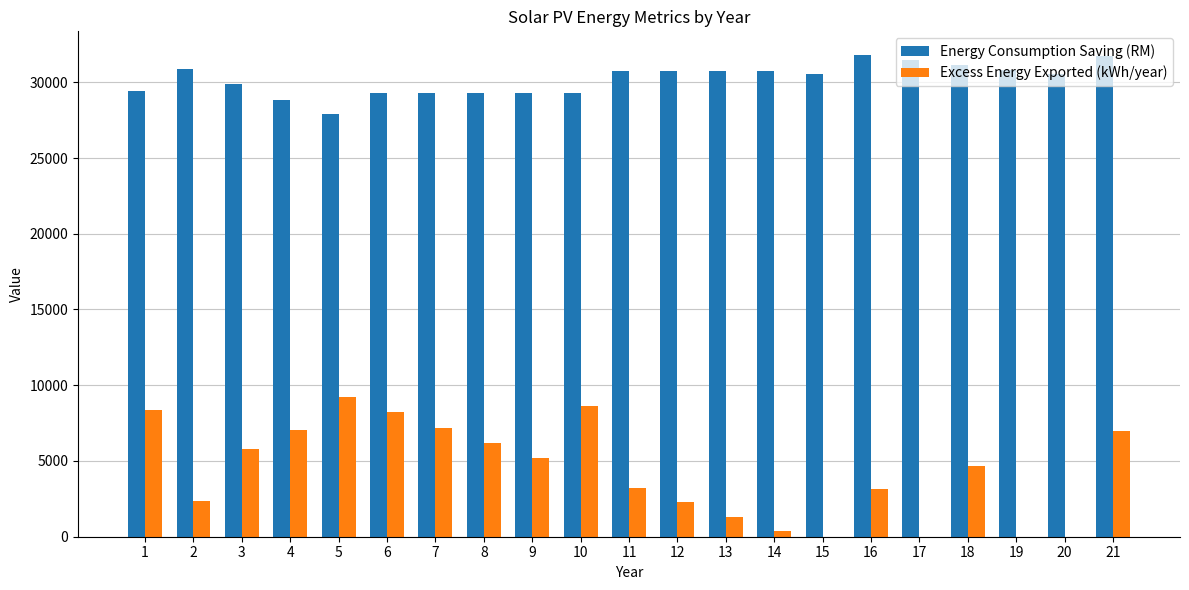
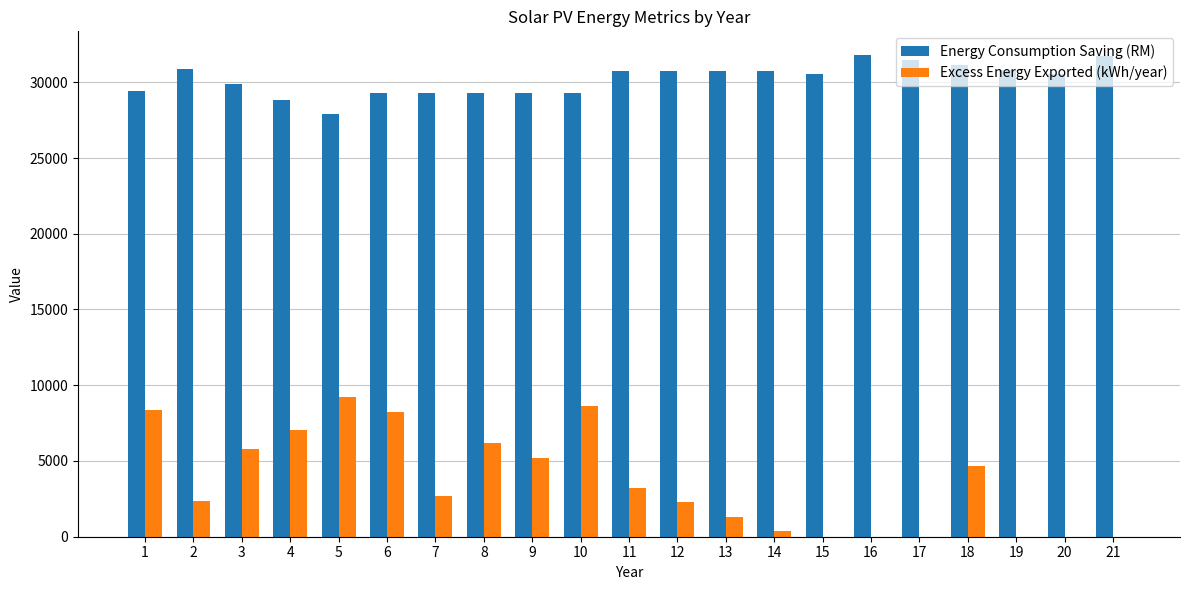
  {
    "Energy Consumption Saving (RM)": {
      "1": 29400,
      "2": 30900,
      "3": 29900,
      "4": 28900,
      "5": 27900,
      "6": 29300,
      "7": 29300,
      "8": 29300,
      "9": 29300,
      "10": 29300,
      "11": 30800,
      "12": 30800,
      "13": 30800,
      "14": 30800,
      "15": 30600,
      "16": 31800
    },
    "Excess Energy Exported (kWh/year)": {
      "1": 8400,
      "2": 2400,
      "3": 5800,
      "4": 7100,
      "5": 9200,
      "6": 8200,
-     "7": 7200,
+     "7": 2700,
      "8": 6200,
      "9": 5200,
      "10": 8700,
      "11": 3200,
      "12": 2300,
      "13": 1300,
      "14": 400,
      "15": 0,
-     "16": 3200,
+     "16": 0,
      "17": 0,
      "18": 4600,
      "19": 0,
      "20": 0,
-     "21": 7000
+     "21": 0
    }
  }
